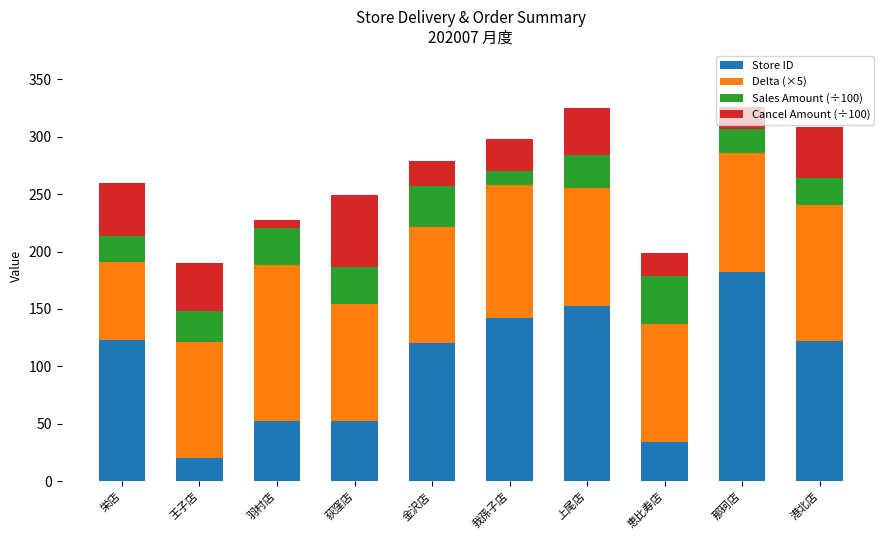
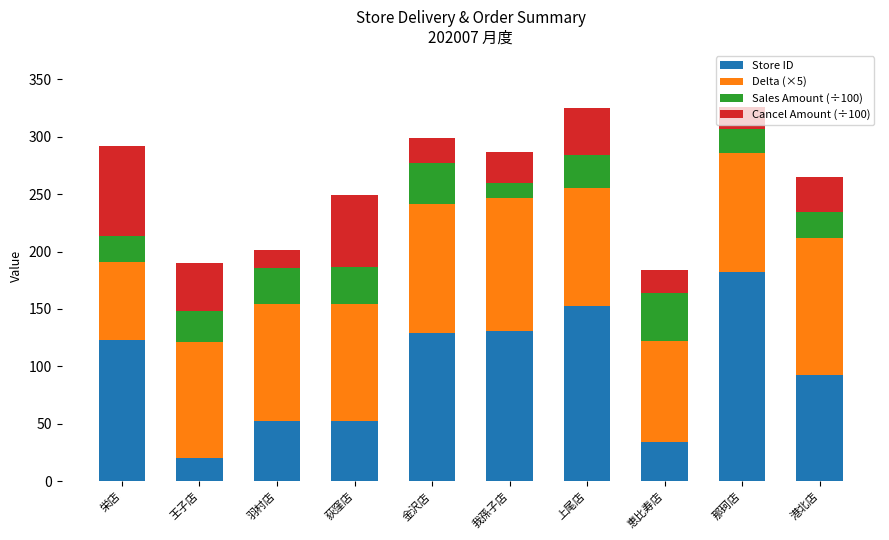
  {
    "Store ID": {
      "栄店": 123,
      "王子店": 20,
      "羽村店": 53,
      "荻窪店": 53,
-     "金沢店": 120,
-     "我孫子店": 142,
+     "金沢店": 129,
+     "我孫子店": 131,
      "上尾店": 153,
      "恵比寿店": 34,
      "那珂店": 182,
-     "港北店": 122
+     "港北店": 93
    },
    "Delta (×5)": {
      "栄店": 68,
      "王子店": 101,
-     "羽村店": 135,
+     "羽村店": 101,
      "荻窪店": 101,
-     "金沢店": 101,
+     "金沢店": 112,
      "我孫子店": 116,
      "上尾店": 103,
-     "恵比寿店": 103,
+     "恵比寿店": 88,
      "那珂店": 104,
      "港北店": 118
    },
    "Sales Amount (÷100)": {
      "栄店": 22,
      "王子店": 27,
      "羽村店": 32,
      "荻窪店": 32,
      "金沢店": 36,
      "我孫子店": 13,
      "上尾店": 28,
      "恵比寿店": 41,
      "那珂店": 21,
      "港北店": 23
    },
    "Cancel Amount (÷100)": {
-     "栄店": 46,
+     "栄店": 78,
      "王子店": 41,
-     "羽村店": 7,
+     "羽村店": 15,
      "荻窪店": 62,
      "金沢店": 22,
      "我孫子店": 27,
      "上尾店": 41,
      "恵比寿店": 20,
-     "港北店": 44
+     "港北店": 30
    }
  }
